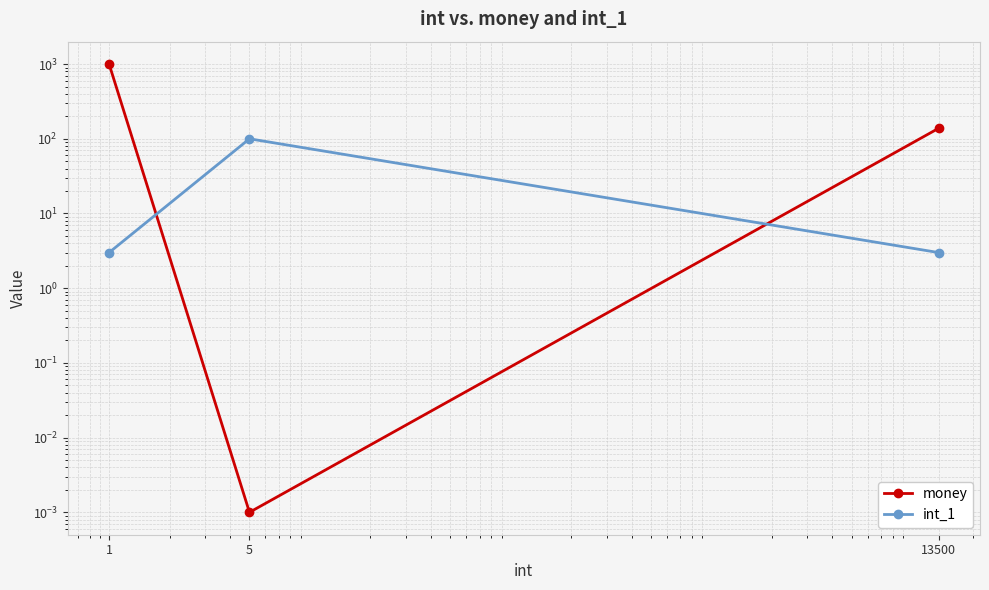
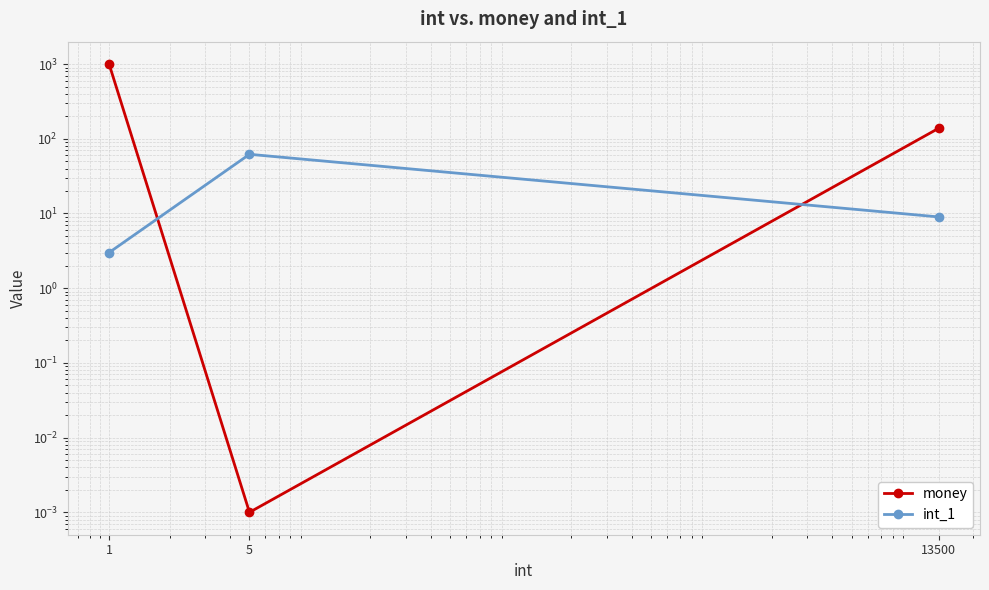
  {
    "money": {
      "1": 1000,
      "5": 0.0010,
      "13500": 140
    },
    "int_1": {
      "1": 3,
-     "5": 100,
-     "13500": 3
+     "5": 60,
+     "13500": 9
    }
  }
